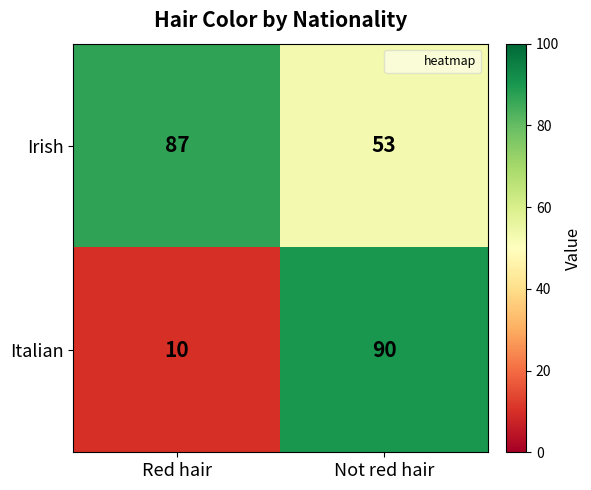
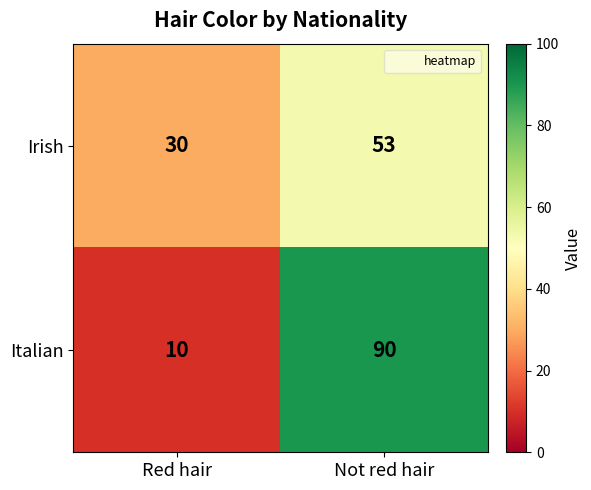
  {
    "Irish": {
-     "Red hair": 87,
+     "Red hair": 30,
      "Not red hair": 53
    },
    "Italian": {
      "Red hair": 10,
      "Not red hair": 90
    }
  }
